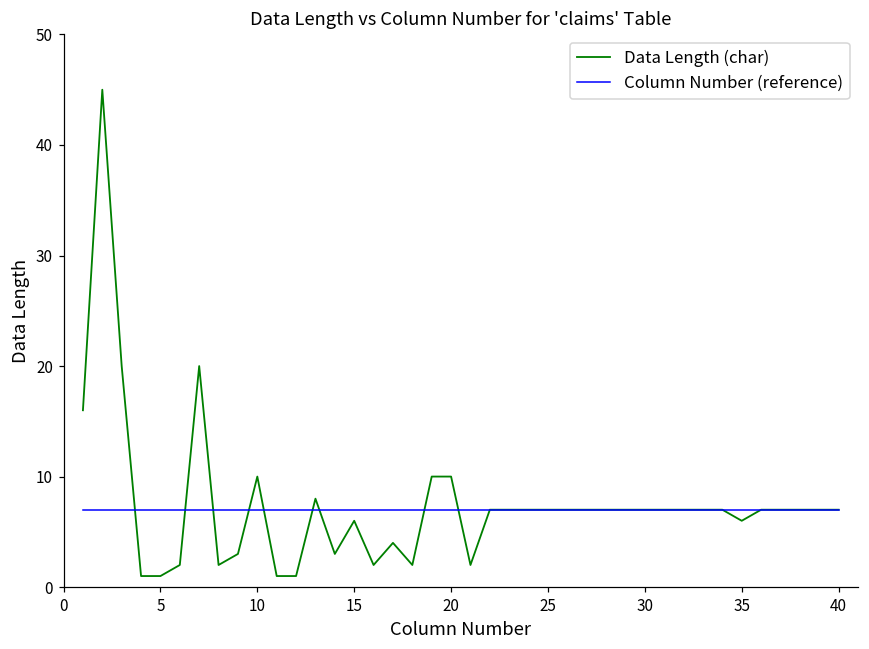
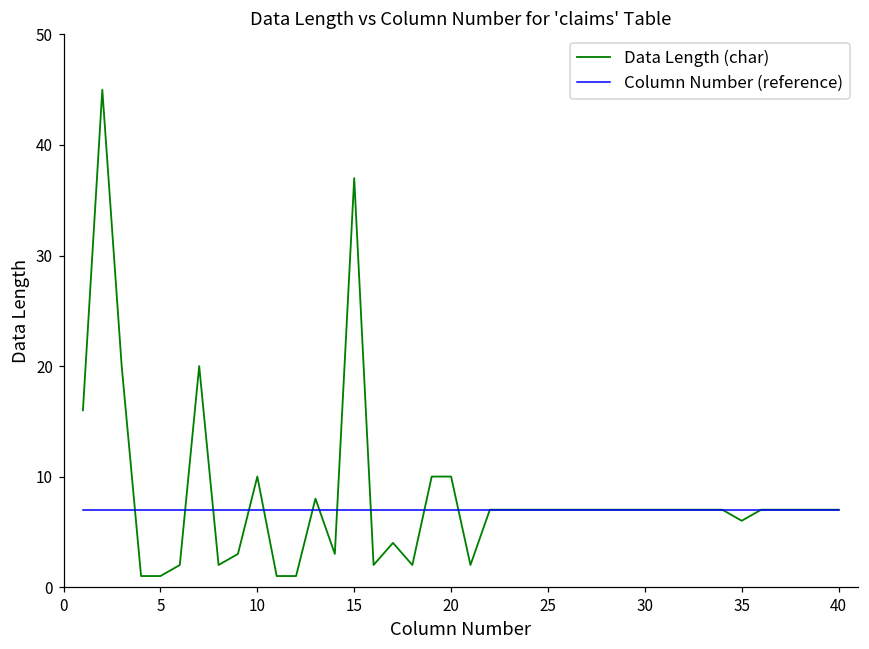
  {
    "Data Length (char)": {
      "5": 1,
      "10": 10,
-     "15": 6,
+     "15": 37,
      "20": 10,
      "35": 6
    },
    "Column Number (reference)": {
      "5": 7,
      "10": 7,
      "15": 7,
      "20": 7,
      "35": 7
    }
  }
